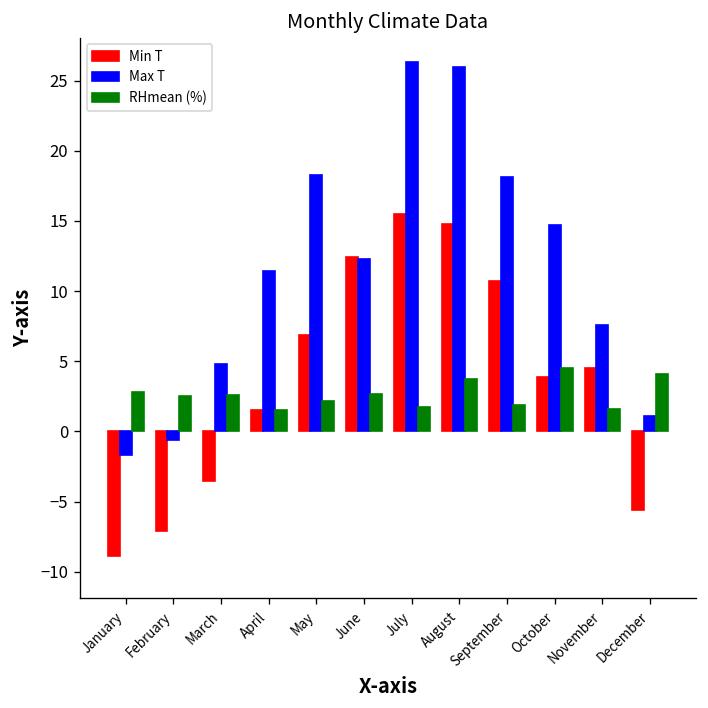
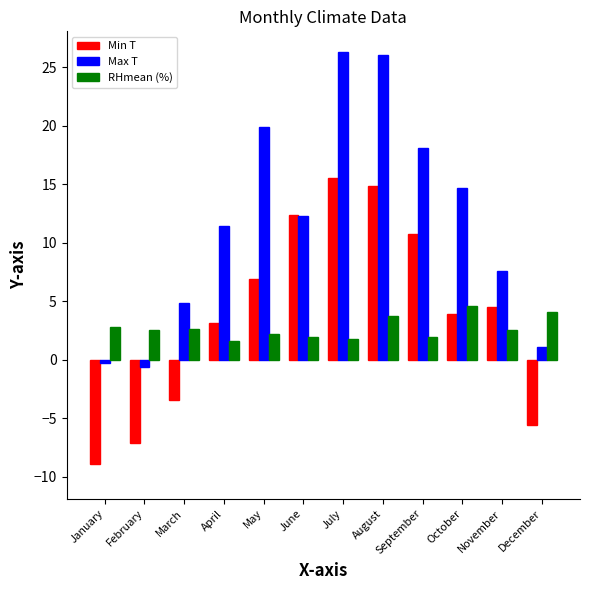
  {
    "Min T": {
      "January": -8.9,
      "February": -7.1,
      "March": -3.5,
-     "April": 1.5,
+     "April": 3.1,
      "May": 6.9,
      "June": 12.4,
      "July": 15.5,
      "August": 14.8,
      "September": 10.7,
      "October": 3.9,
      "November": 4.5,
      "December": -5.6
    },
    "Max T": {
-     "January": -1.7,
+     "January": -0.3,
      "February": -0.6,
      "March": 4.8,
      "April": 11.4,
-     "May": 18.3,
+     "May": 19.9,
      "June": 12.3,
      "July": 26.3,
      "August": 26.0,
      "September": 18.1,
      "October": 14.7,
      "November": 7.6,
      "December": 1.1
    },
    "RHmean (%)": {
      "January": 2.8,
      "February": 2.5,
      "March": 2.6,
      "April": 1.5,
      "May": 2.2,
-     "June": 2.7,
+     "June": 2.0,
      "July": 1.7,
      "August": 3.7,
      "September": 1.9,
      "October": 4.6,
-     "November": 1.6,
+     "November": 2.6,
      "December": 4.1
    }
  }
